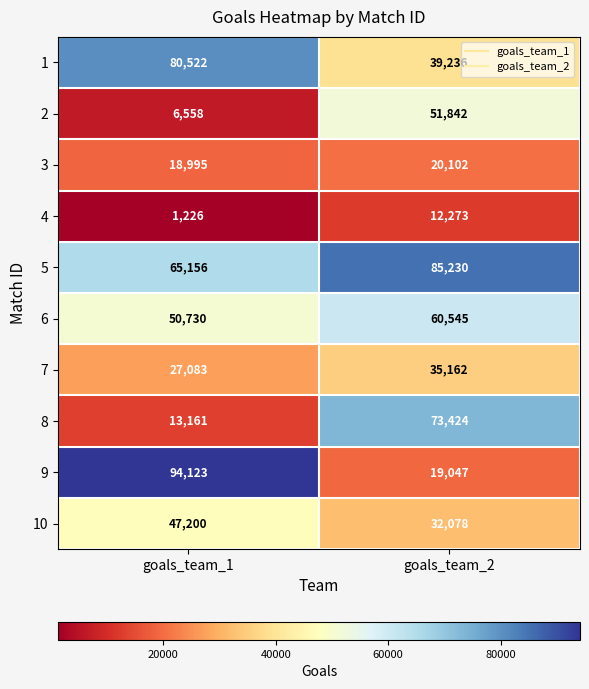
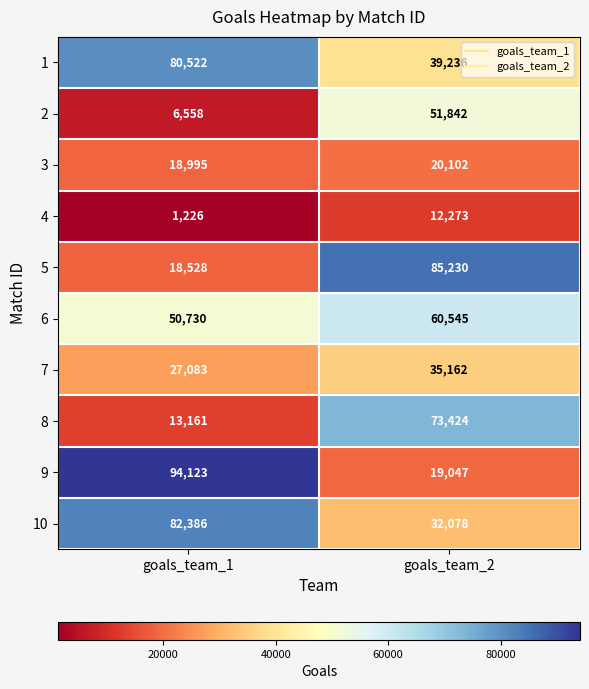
  {
    "1": {
      "goals_team_1": "80,522"
    },
    "2": {
      "goals_team_1": "6,558",
      "goals_team_2": "51,842"
    },
    "3": {
      "goals_team_1": "18,995",
      "goals_team_2": "20,102"
    },
    "4": {
      "goals_team_1": "1,226",
      "goals_team_2": "12,273"
    },
    "5": {
-     "goals_team_1": "65,156",
+     "goals_team_1": "18,528",
      "goals_team_2": "85,230"
    },
    "6": {
      "goals_team_1": "50,730",
      "goals_team_2": "60,545"
    },
    "7": {
      "goals_team_1": "27,083",
      "goals_team_2": "35,162"
    },
    "8": {
      "goals_team_1": "13,161",
      "goals_team_2": "73,424"
    },
    "9": {
      "goals_team_1": "94,123",
      "goals_team_2": "19,047"
    },
    "10": {
-     "goals_team_1": "47,200",
+     "goals_team_1": "82,386",
      "goals_team_2": "32,078"
    }
  }
